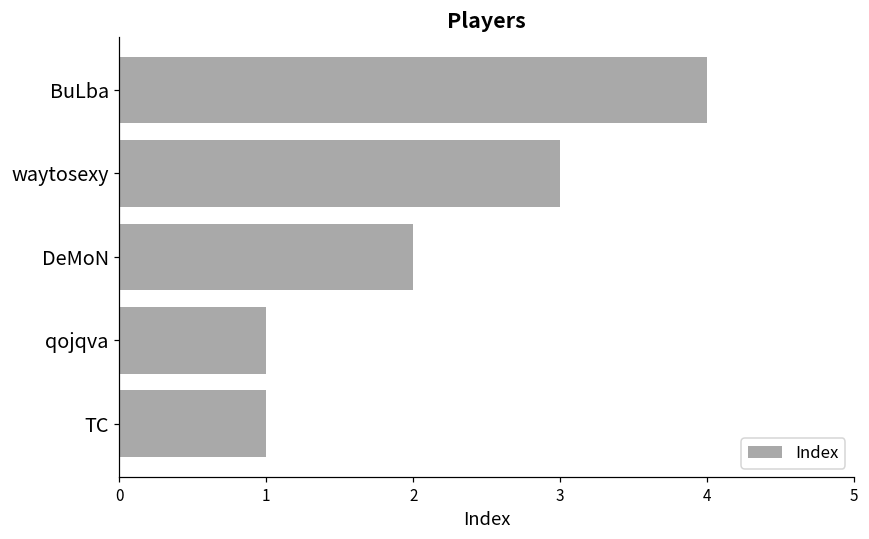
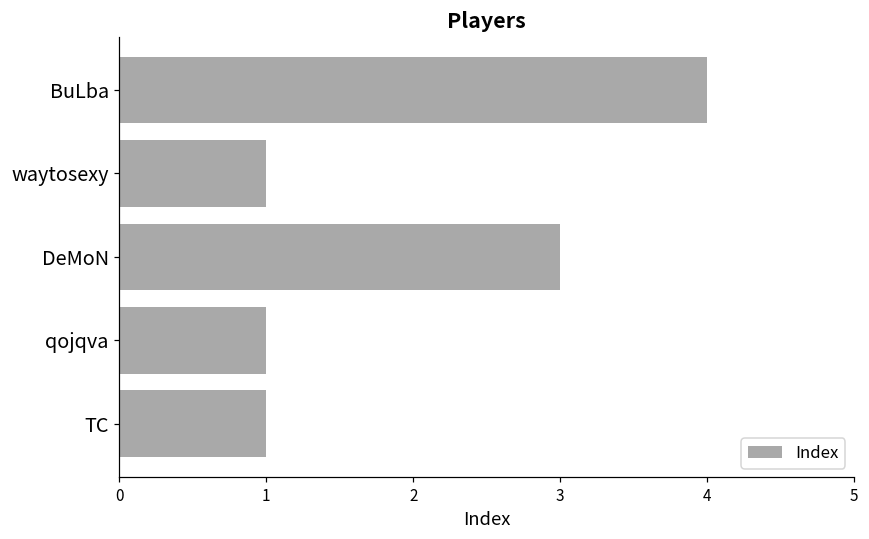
  {
    "BuLba": 4,
-   "waytosexy": 3,
-   "DeMoN": 2,
+   "waytosexy": 1,
+   "DeMoN": 3,
    "qojqva": 1,
    "TC": 1
  }
